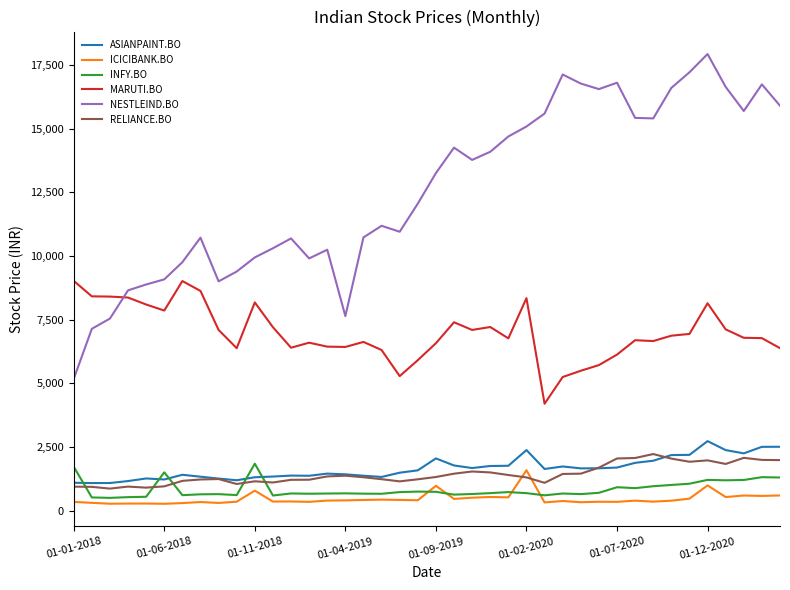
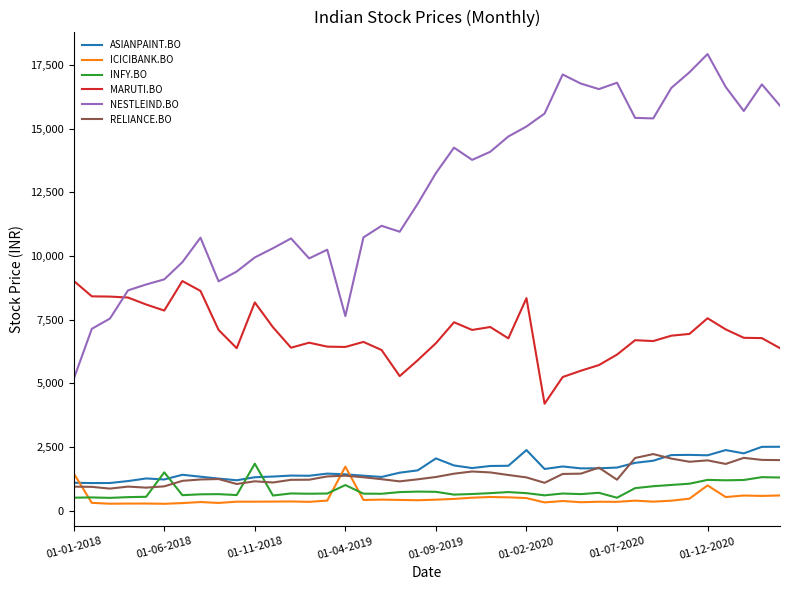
  {
    "ASIANPAINT.BO": {
      "01-01-2018": "1,100",
      "01-06-2018": "1,200",
      "01-11-2018": "1,300",
      "01-09-2019": "2,000",
      "01-02-2020": "2,400",
      "01-07-2020": "1,700",
-     "01-12-2020": "2,700"
+     "01-12-2020": "2,200"
    },
    "ICICIBANK.BO": {
-     "01-01-2018": "300",
+     "01-01-2018": "1,500",
      "01-06-2018": "300",
-     "01-11-2018": "800",
-     "01-04-2019": "400",
-     "01-09-2019": "1,000",
-     "01-02-2020": "1,600",
+     "01-11-2018": "400",
+     "01-04-2019": "1,700",
+     "01-09-2019": "400",
+     "01-02-2020": "500",
      "01-07-2020": "300",
      "01-12-2020": "1,000"
    },
    "INFY.BO": {
-     "01-01-2018": "1,700",
+     "01-01-2018": "500",
      "01-06-2018": "1,500",
      "01-11-2018": "1,800",
-     "01-04-2019": "700",
+     "01-04-2019": "1,000",
      "01-09-2019": "700",
      "01-02-2020": "700",
-     "01-07-2020": "900",
+     "01-07-2020": "500",
      "01-12-2020": "1,200"
    },
    "MARUTI.BO": {
      "01-01-2018": "9,000",
      "01-06-2018": "7,900",
      "01-11-2018": "8,200",
      "01-04-2019": "6,400",
      "01-09-2019": "6,600",
      "01-02-2020": "8,300",
      "01-07-2020": "6,100",
-     "01-12-2020": "8,100"
+     "01-12-2020": "7,600"
    },
    "NESTLEIND.BO": {
      "01-01-2018": "5,200",
      "01-06-2018": "9,100",
      "01-11-2018": "9,900",
      "01-04-2019": "7,600",
      "01-09-2019": "13,300",
      "01-02-2020": "15,100",
      "01-07-2020": "16,800",
      "01-12-2020": "17,900"
    },
    "RELIANCE.BO": {
      "01-01-2018": "900",
      "01-06-2018": "1,000",
      "01-11-2018": "1,200",
      "01-09-2019": "1,300",
      "01-02-2020": "1,300",
-     "01-07-2020": "2,000",
+     "01-07-2020": "1,200",
      "01-12-2020": "2,000"
    }
  }
